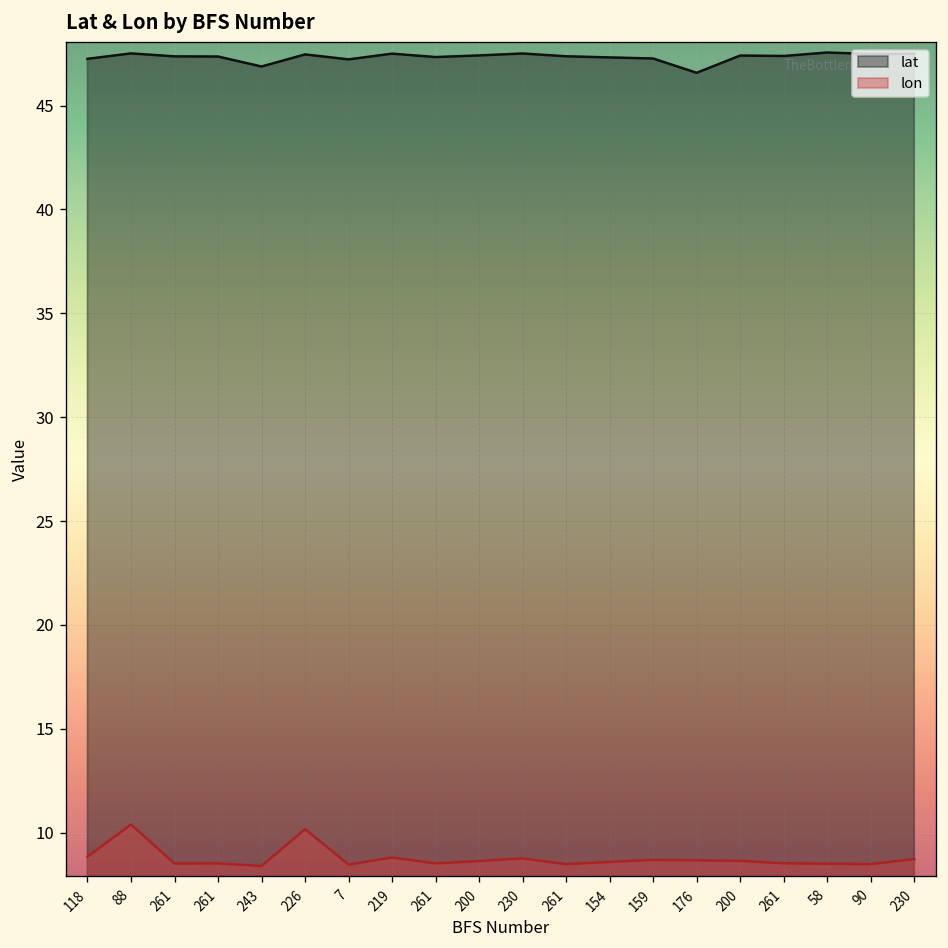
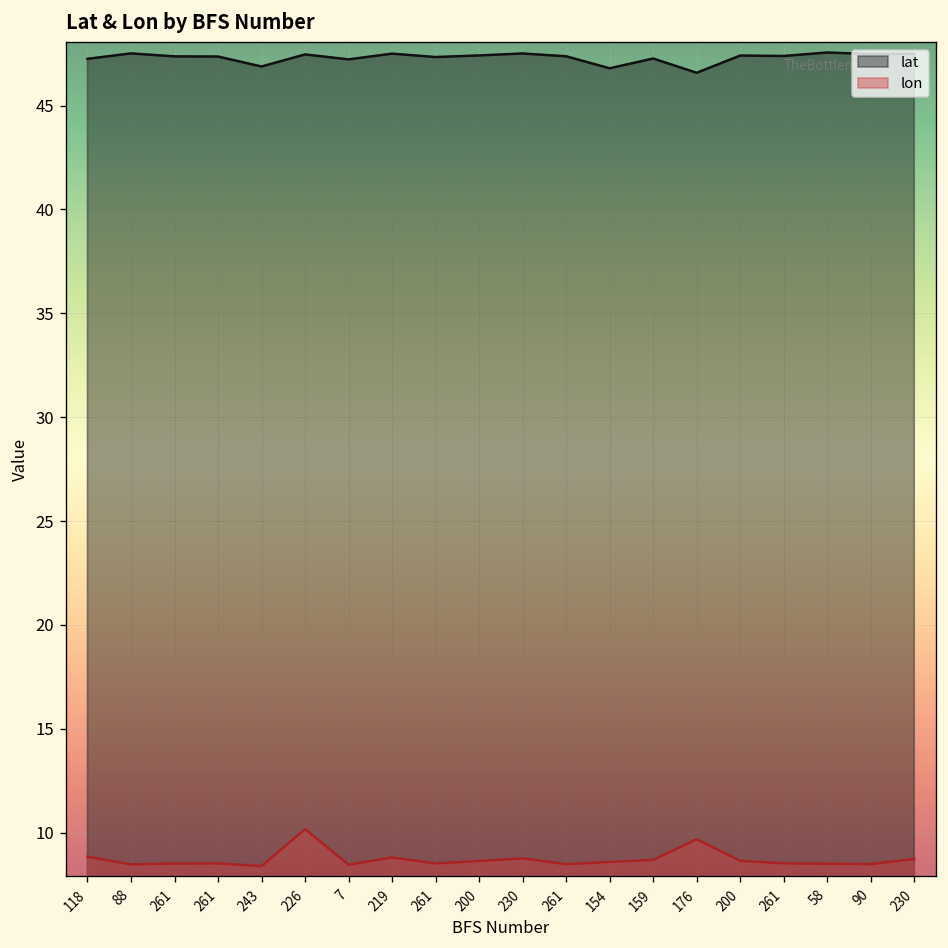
  {
    "lat": {
      "118": 47.3,
      "88": 47.5,
      "243": 46.9,
      "226": 47.5,
      "7": 47.2,
      "219": 47.5,
-     "154": 47.3,
+     "154": 46.8,
      "159": 47.3,
      "176": 46.6,
      "58": 47.6
    },
    "lon": {
      "118": 8.8,
-     "88": 10.4,
+     "88": 8.5,
      "243": 8.4,
      "226": 10.2,
      "7": 8.5,
      "219": 8.8,
      "154": 8.6,
      "159": 8.7,
-     "176": 8.7,
+     "176": 9.7,
      "58": 8.5,
      "90": 8.5
    }
  }
